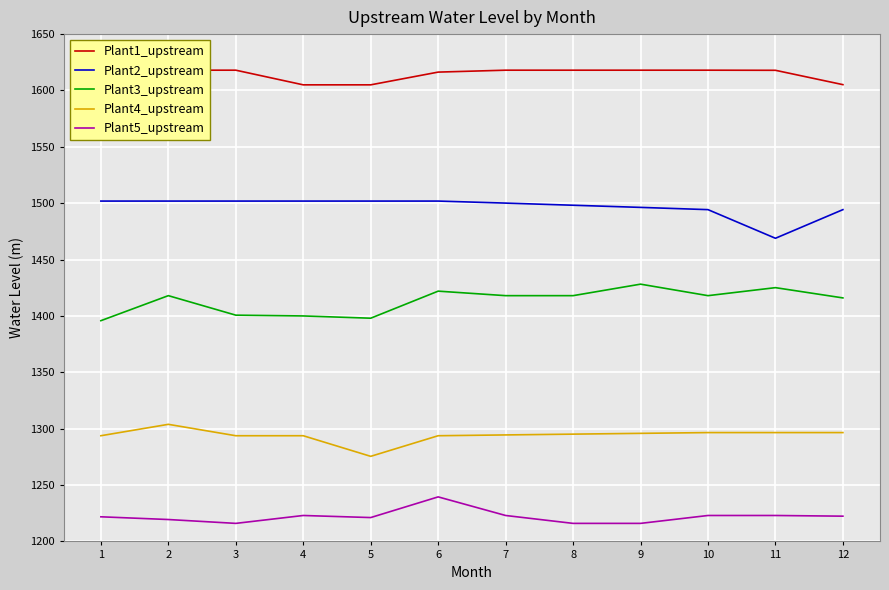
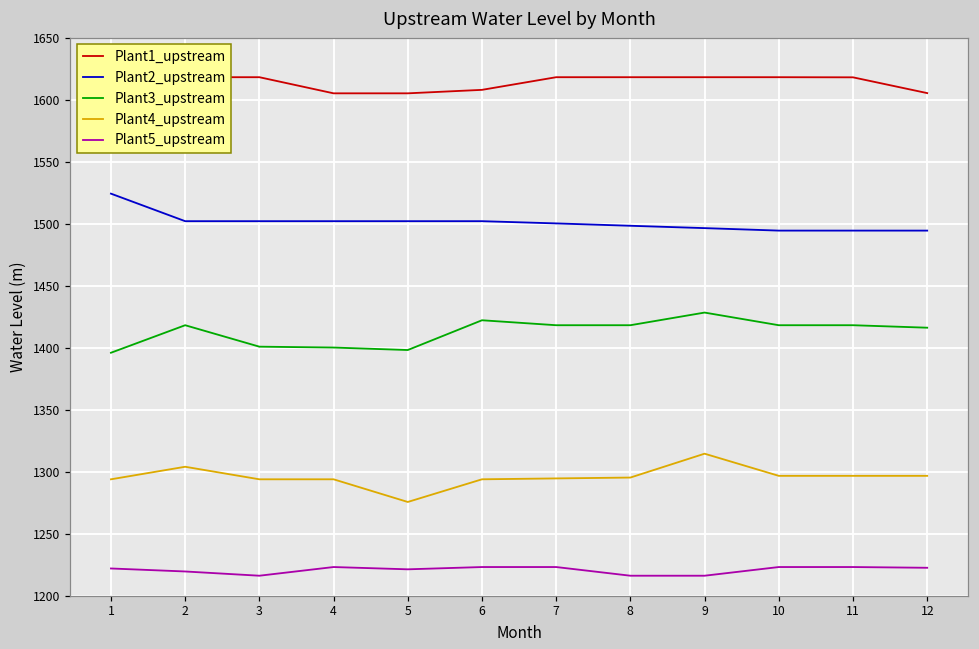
  {
    "Plant1_upstream": {
      "3": 1618,
      "4": 1605,
      "5": 1605,
-     "6": 1616,
+     "6": 1608,
      "7": 1618,
      "8": 1618,
      "9": 1618,
      "10": 1618,
      "11": 1618,
      "12": 1605
    },
    "Plant2_upstream": {
-     "1": 1502,
+     "1": 1524,
      "2": 1502,
      "3": 1502,
      "4": 1502,
      "5": 1502,
      "6": 1502,
      "7": 1500,
      "8": 1498,
      "9": 1496,
      "10": 1494,
-     "11": 1469,
+     "11": 1494,
      "12": 1494
    },
    "Plant3_upstream": {
      "1": 1396,
      "2": 1418,
      "3": 1401,
      "4": 1400,
      "5": 1398,
      "6": 1422,
      "7": 1418,
      "8": 1418,
      "9": 1428,
      "10": 1418,
-     "11": 1425,
+     "11": 1418,
      "12": 1416
    },
    "Plant4_upstream": {
      "1": 1294,
      "2": 1304,
      "3": 1294,
      "4": 1294,
      "5": 1275,
      "6": 1294,
      "7": 1294,
      "8": 1295,
-     "9": 1296,
+     "9": 1314,
      "10": 1297,
      "11": 1297,
      "12": 1297
    },
    "Plant5_upstream": {
      "1": 1222,
      "2": 1219,
      "3": 1216,
      "4": 1223,
      "5": 1221,
-     "6": 1240,
+     "6": 1223,
      "7": 1223,
      "8": 1216,
      "9": 1216,
      "10": 1223,
      "11": 1223,
      "12": 1222
    }
  }
